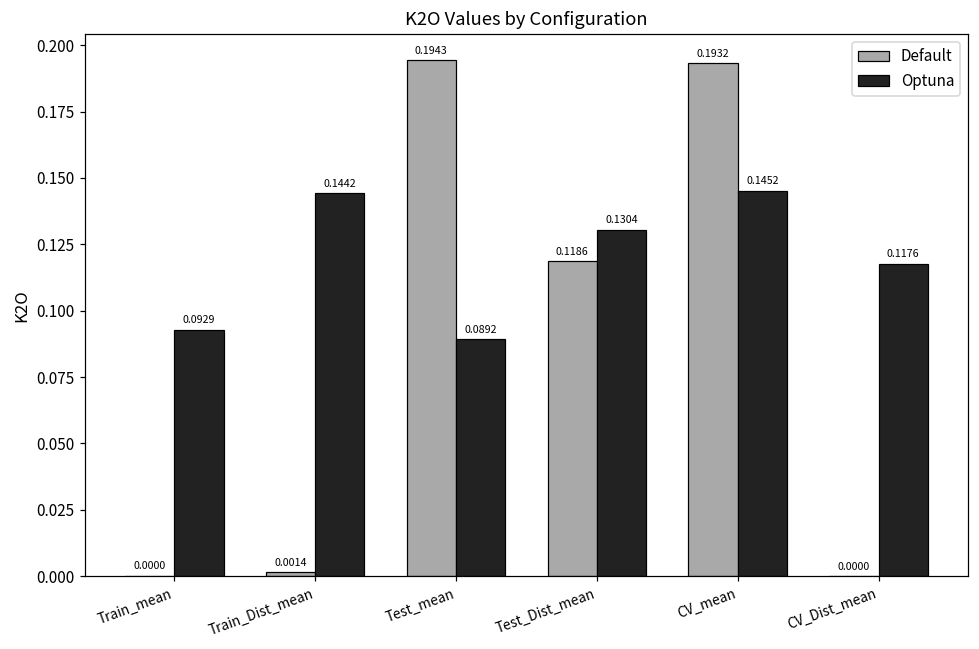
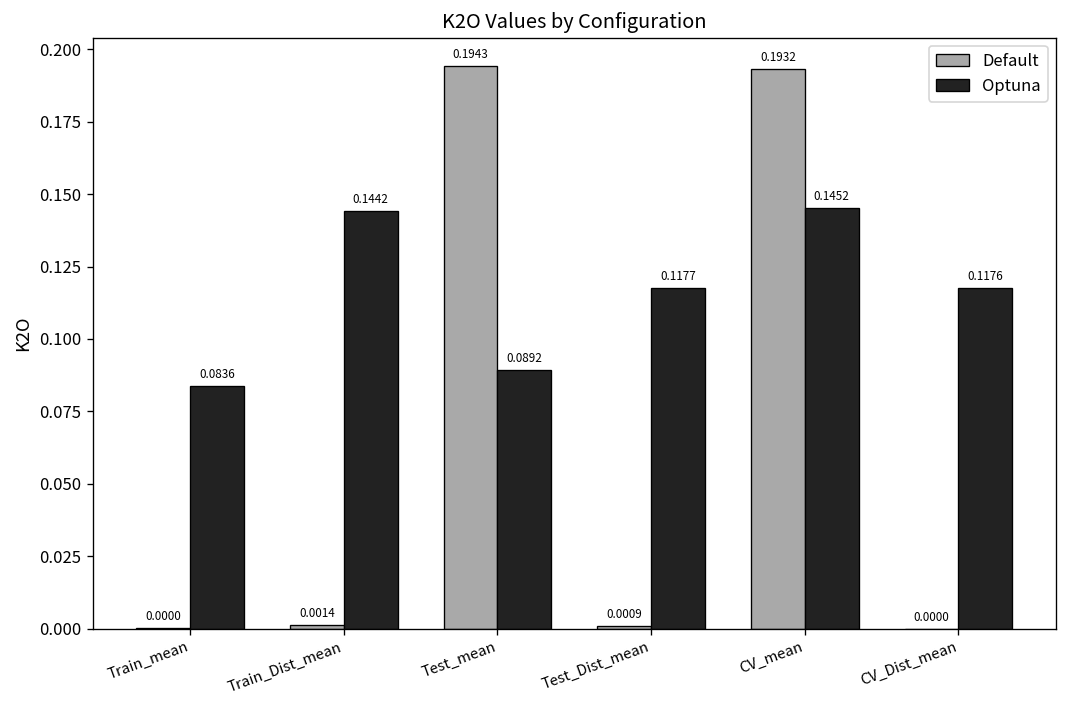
  {
    "Default": {
      "Train_mean": 0.0000,
      "Train_Dist_mean": 0.0014,
      "Test_mean": 0.1943,
-     "Test_Dist_mean": 0.1186,
+     "Test_Dist_mean": 0.0009,
      "CV_mean": 0.1932,
      "CV_Dist_mean": 0.0000
    },
    "Optuna": {
-     "Train_mean": 0.0929,
+     "Train_mean": 0.0836,
      "Train_Dist_mean": 0.1442,
      "Test_mean": 0.0892,
-     "Test_Dist_mean": 0.1304,
+     "Test_Dist_mean": 0.1177,
      "CV_mean": 0.1452,
      "CV_Dist_mean": 0.1176
    }
  }
